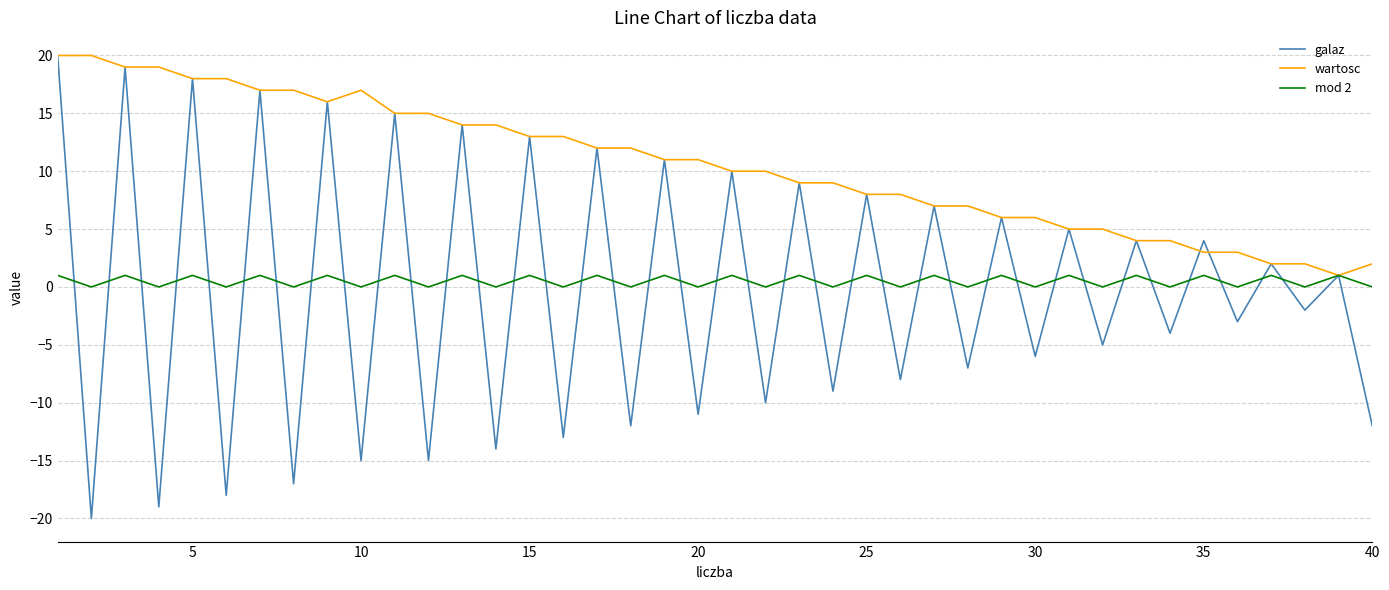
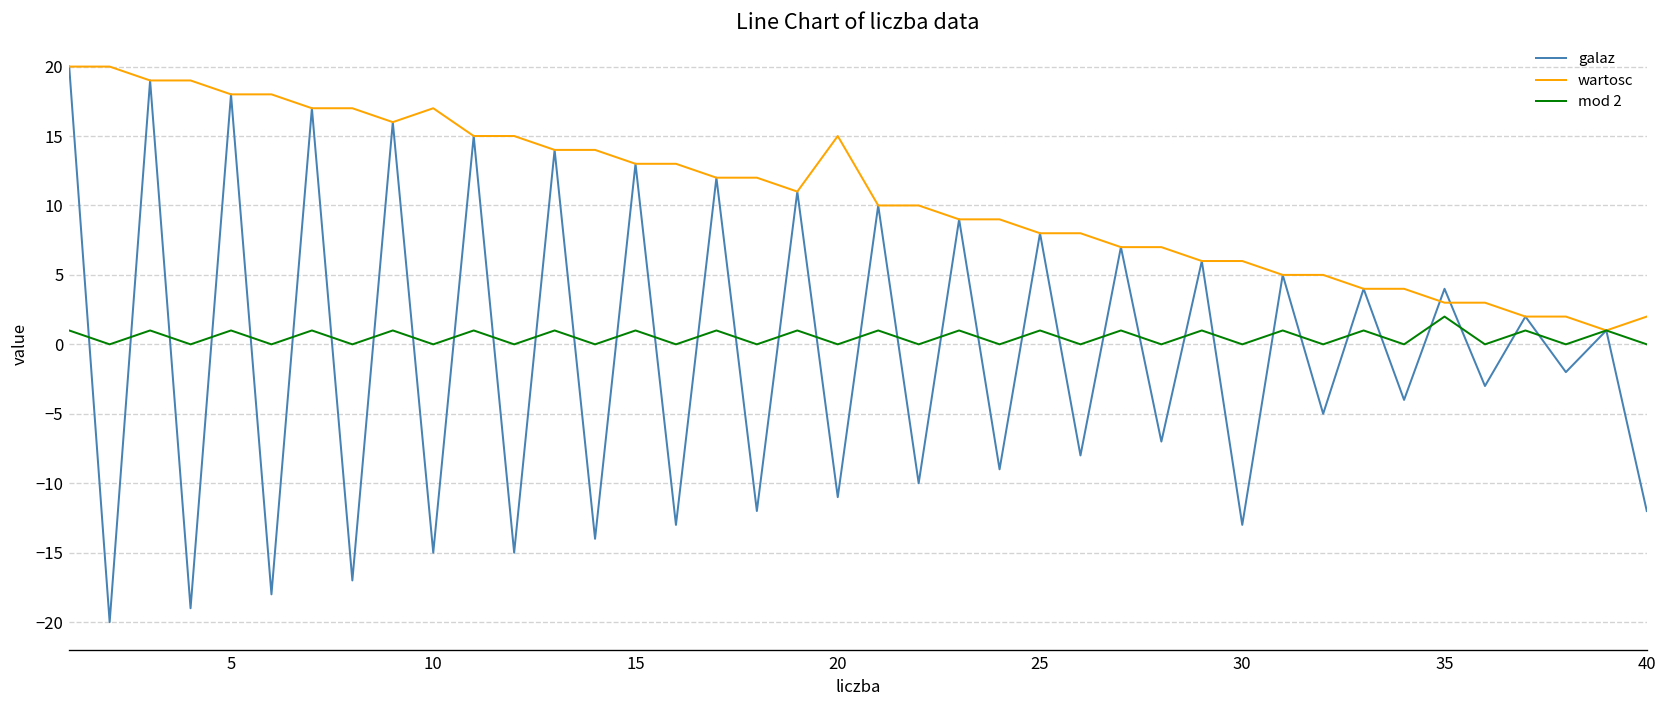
  {
    "galaz": {
      "10": -15,
      "20": -11,
-     "30": -6,
+     "30": -13,
      "35": 4,
      "40": -12
    },
    "wartosc": {
      "10": 17,
-     "20": 11,
+     "20": 15,
      "30": 6,
      "35": 3,
      "40": 2
    },
    "mod 2": {
      "5": 1,
      "10": 0,
      "15": 1,
      "20": 0,
      "25": 1,
      "30": 0,
-     "35": 1,
+     "35": 2,
      "40": 0
    }
  }
